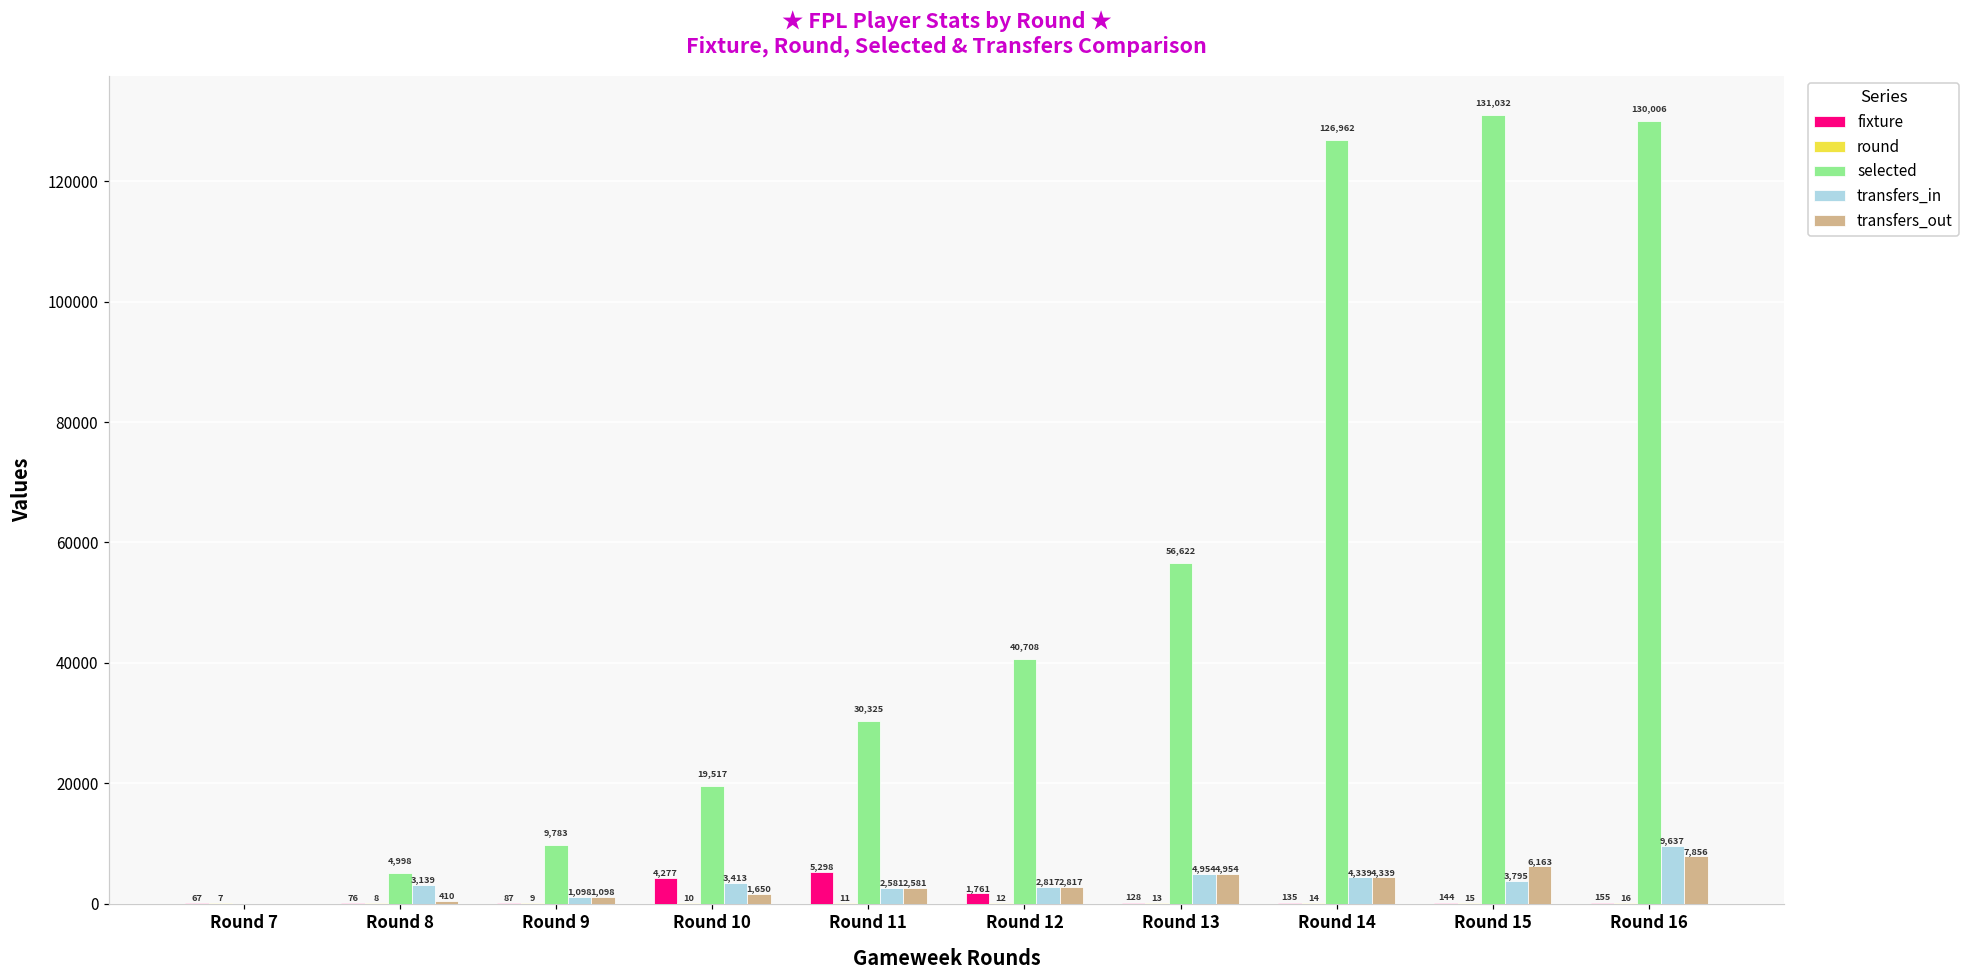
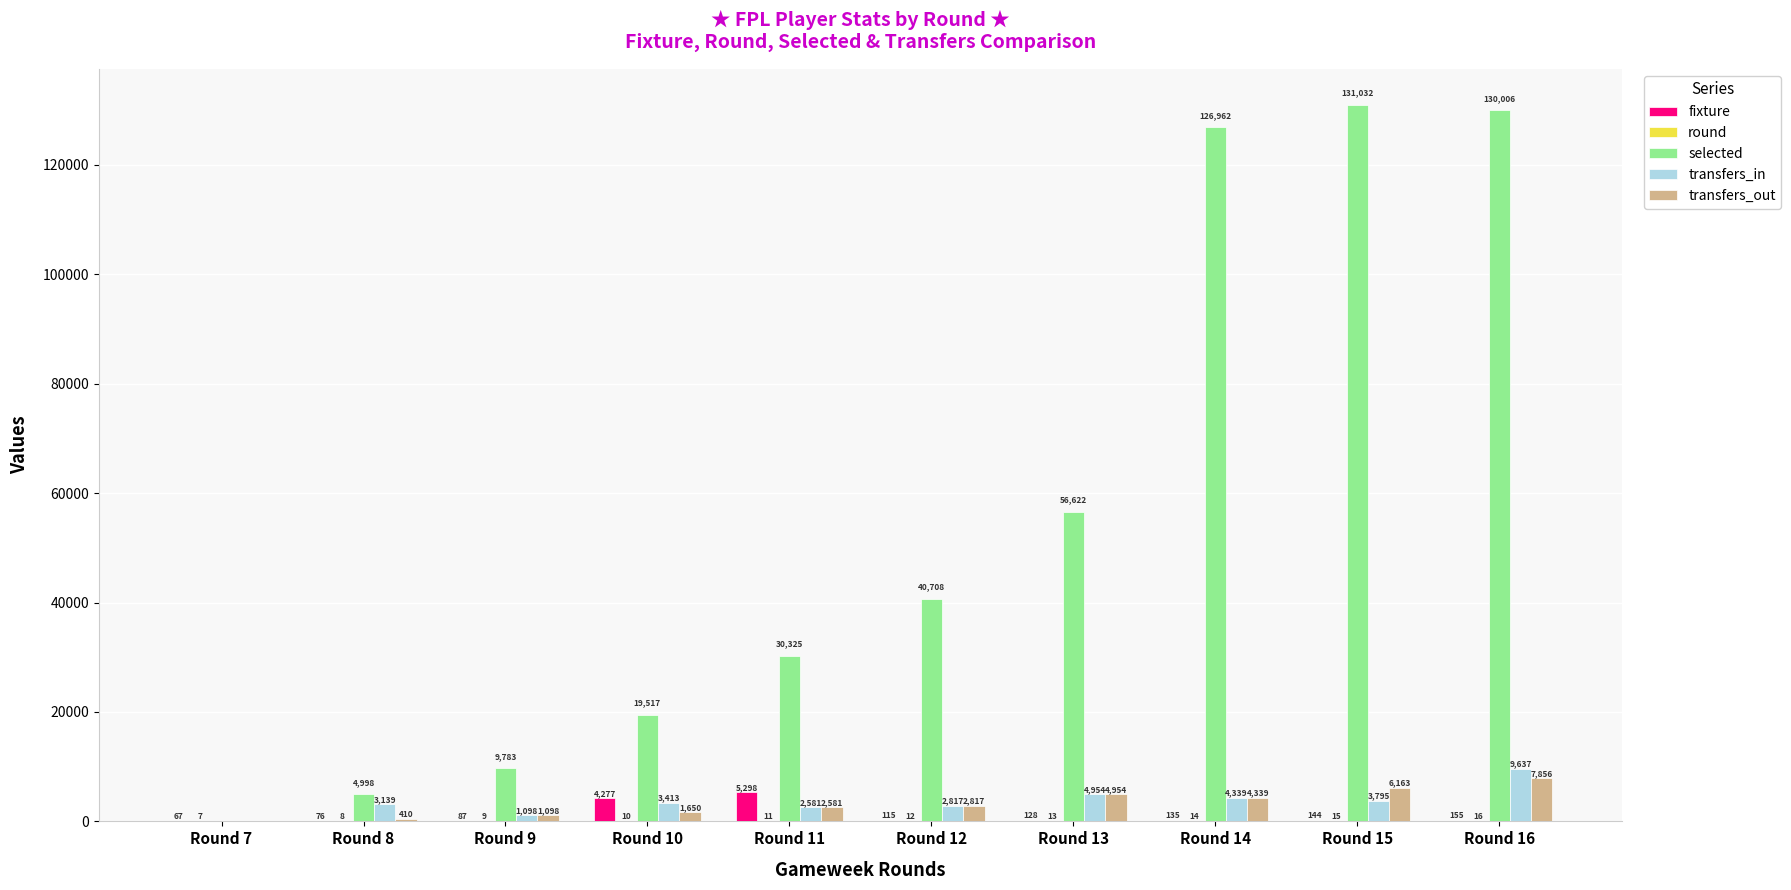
  {
    "fixture": {
      "Round 7": "67",
      "Round 8": "76",
      "Round 9": "87",
      "Round 10": "4,277",
      "Round 11": "5,298",
-     "Round 12": "1,761",
+     "Round 12": "115",
      "Round 13": "128",
      "Round 14": "135",
      "Round 15": "144",
      "Round 16": "155"
    },
    "round": {
      "Round 7": "7",
      "Round 8": "8",
      "Round 9": "9",
      "Round 10": "10",
      "Round 11": "11",
      "Round 12": "12",
      "Round 13": "13",
      "Round 14": "14",
      "Round 15": "15",
      "Round 16": "16"
    },
    "selected": {
      "Round 8": "4,998",
      "Round 9": "9,783",
      "Round 10": "19,517",
      "Round 11": "30,325",
      "Round 12": "40,708",
      "Round 13": "56,622",
      "Round 14": "126,962",
      "Round 15": "131,032",
      "Round 16": "130,006"
    },
    "transfers_in": {
      "Round 8": "3,139",
      "Round 9": "1,098",
      "Round 10": "3,413",
      "Round 11": "2,581",
      "Round 12": "2,817",
      "Round 13": "4,954",
      "Round 14": "4,339",
      "Round 15": "3,795",
      "Round 16": "9,637"
    },
    "transfers_out": {
      "Round 8": "410",
      "Round 9": "1,098",
      "Round 10": "1,650",
      "Round 11": "2,581",
      "Round 12": "2,817",
      "Round 13": "4,954",
      "Round 14": "4,339",
      "Round 15": "6,163",
      "Round 16": "7,856"
    }
  }
